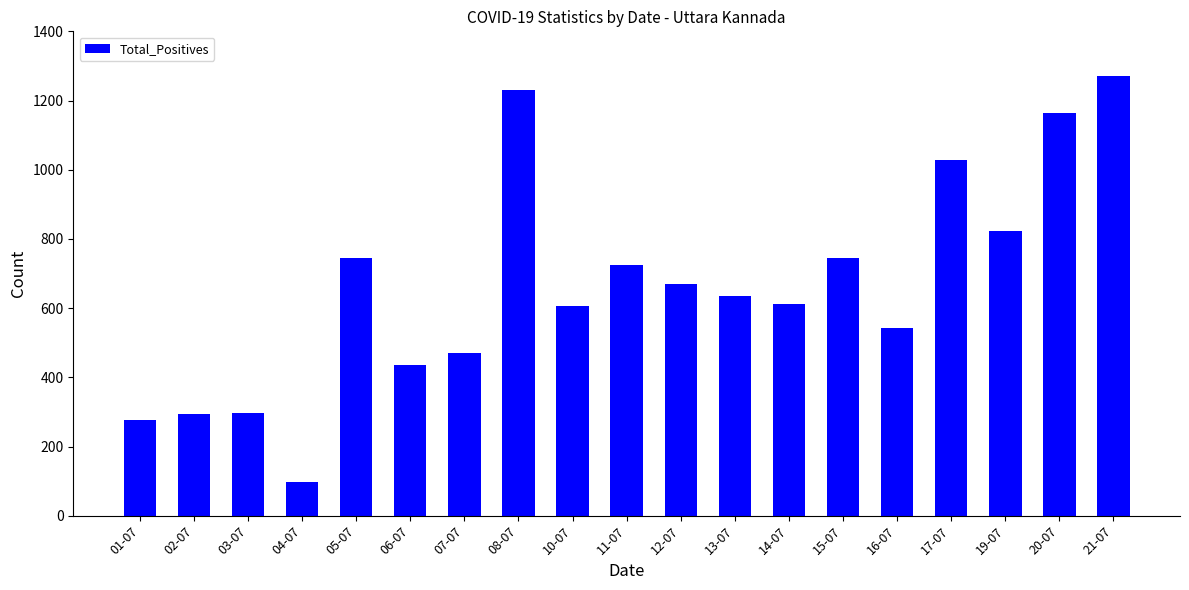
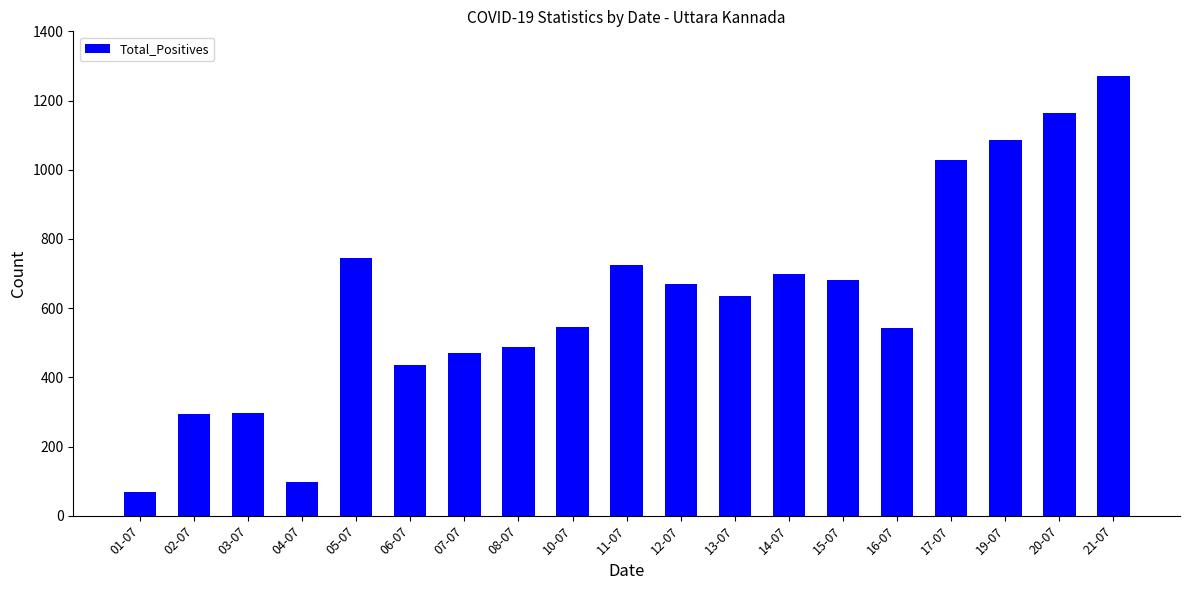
  {
-   "01-07": 280,
+   "01-07": 70,
    "02-07": 290,
    "03-07": 300,
    "04-07": 100,
    "05-07": 740,
    "06-07": 440,
    "07-07": 470,
-   "08-07": 1230,
-   "10-07": 610,
+   "08-07": 490,
+   "10-07": 550,
    "11-07": 730,
    "12-07": 670,
    "13-07": 630,
-   "14-07": 610,
-   "15-07": 750,
+   "14-07": 700,
+   "15-07": 680,
    "16-07": 540,
    "17-07": 1030,
-   "19-07": 820,
+   "19-07": 1090,
    "20-07": 1160,
    "21-07": 1270
  }
